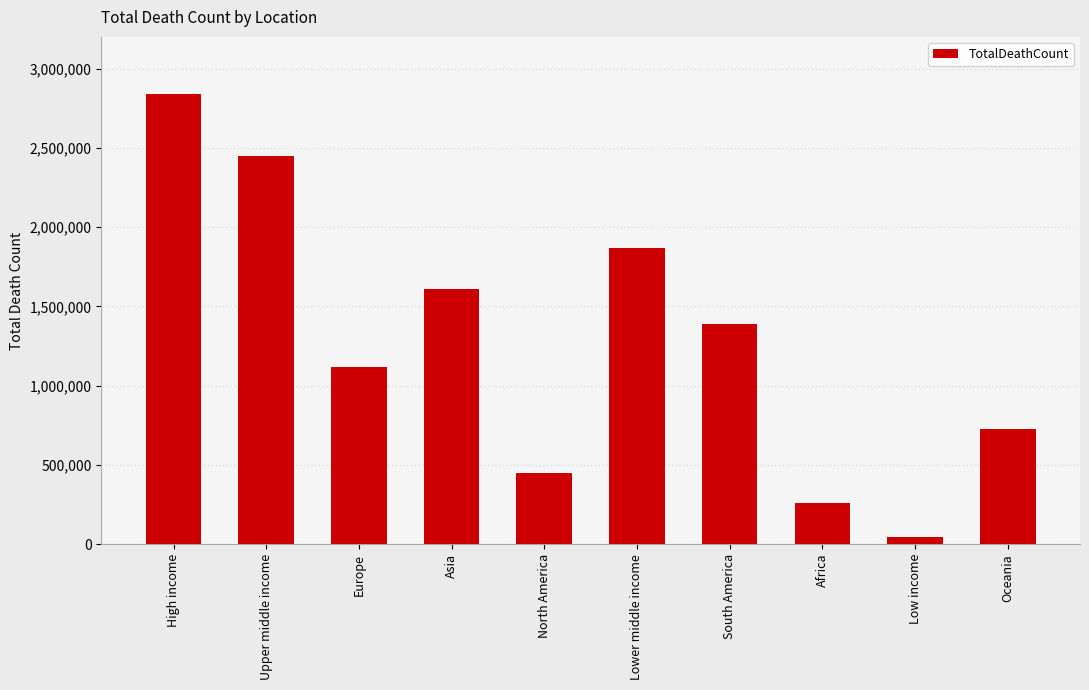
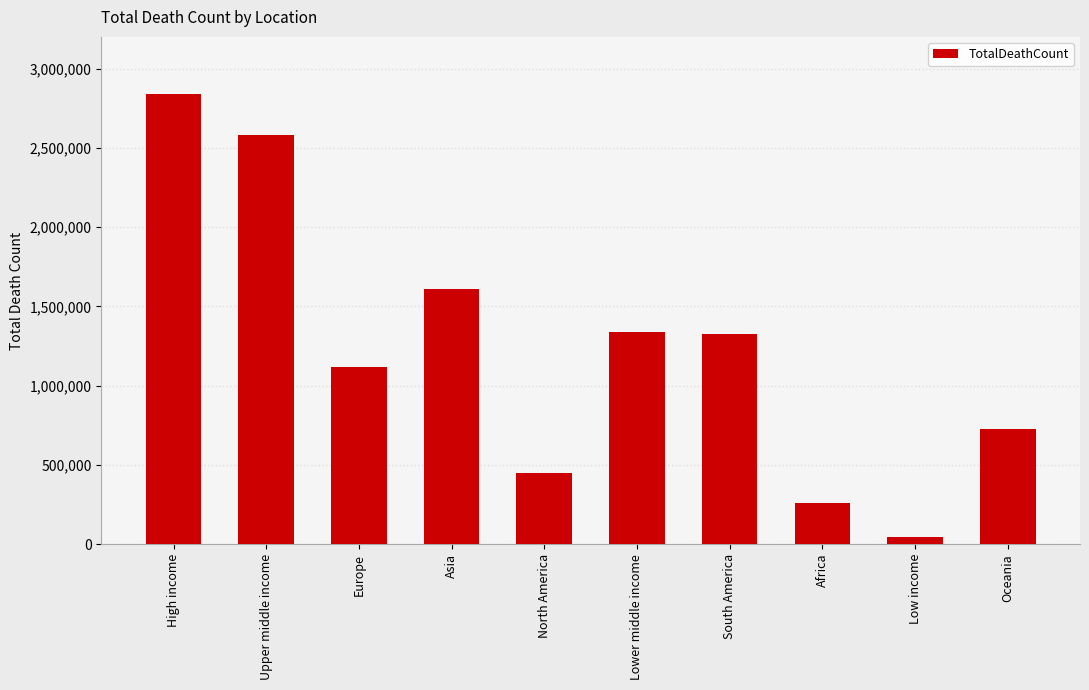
  {
    "High income": "2,840,000",
-   "Upper middle income": "2,450,000",
+   "Upper middle income": "2,580,000",
    "Europe": "1,120,000",
    "Asia": "1,610,000",
    "North America": "450,000",
-   "Lower middle income": "1,870,000",
-   "South America": "1,390,000",
+   "Lower middle income": "1,340,000",
+   "South America": "1,320,000",
    "Africa": "260,000",
    "Low income": "50,000",
    "Oceania": "730,000"
  }
